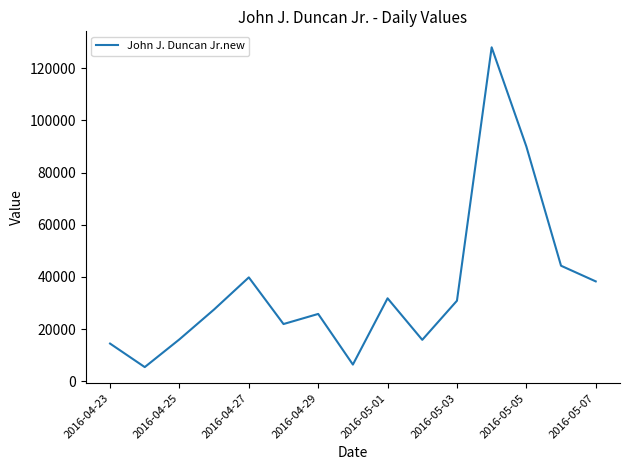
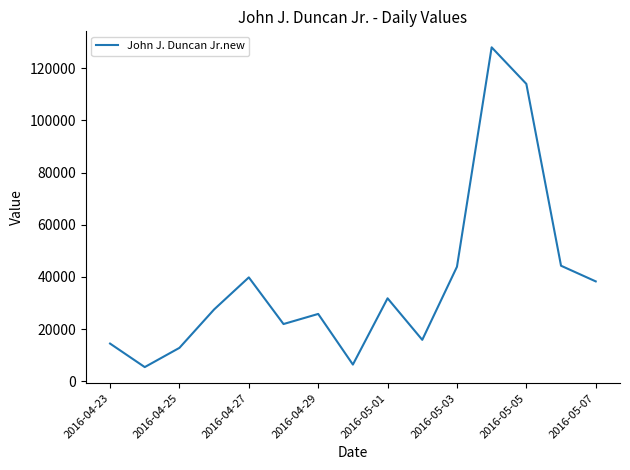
  {
    "2016-04-23": 14000,
-   "2016-04-25": 16000,
+   "2016-04-25": 13000,
    "2016-04-27": 40000,
    "2016-04-29": 26000,
    "2016-05-01": 32000,
-   "2016-05-03": 31000,
-   "2016-05-05": 90000,
+   "2016-05-03": 44000,
+   "2016-05-05": 114000,
    "2016-05-07": 38000
  }
